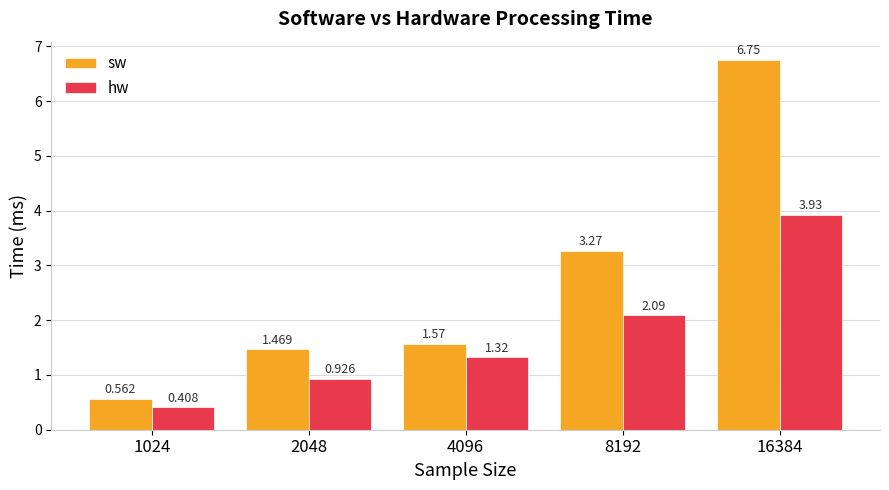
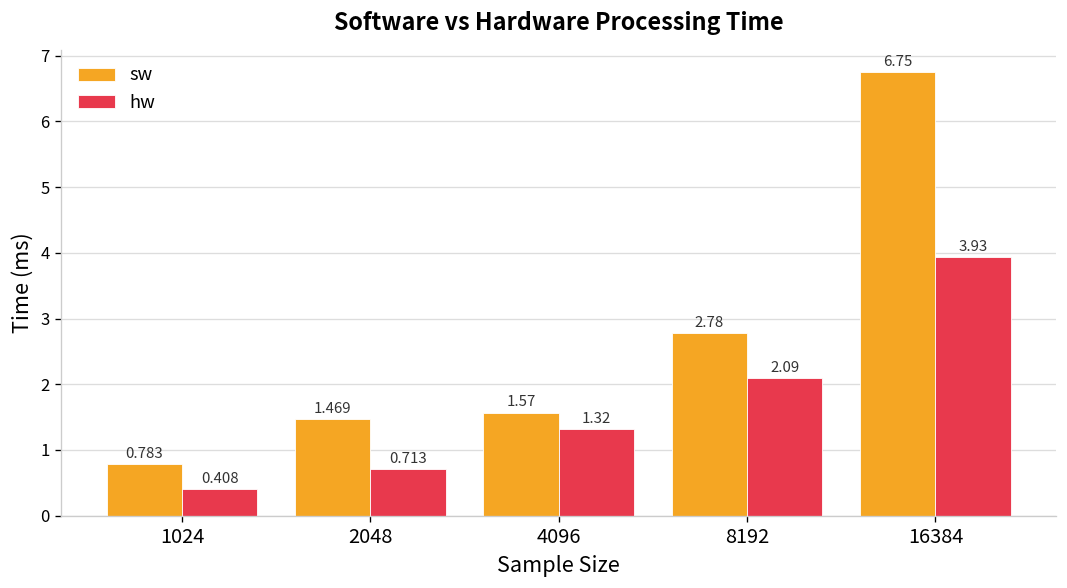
  {
    "sw": {
-     "1024": 0.562,
+     "1024": 0.783,
      "2048": 1.469,
      "4096": 1.57,
-     "8192": 3.27,
+     "8192": 2.78,
      "16384": 6.75
    },
    "hw": {
      "1024": 0.408,
-     "2048": 0.926,
+     "2048": 0.713,
      "4096": 1.32,
      "8192": 2.09,
      "16384": 3.93
    }
  }
